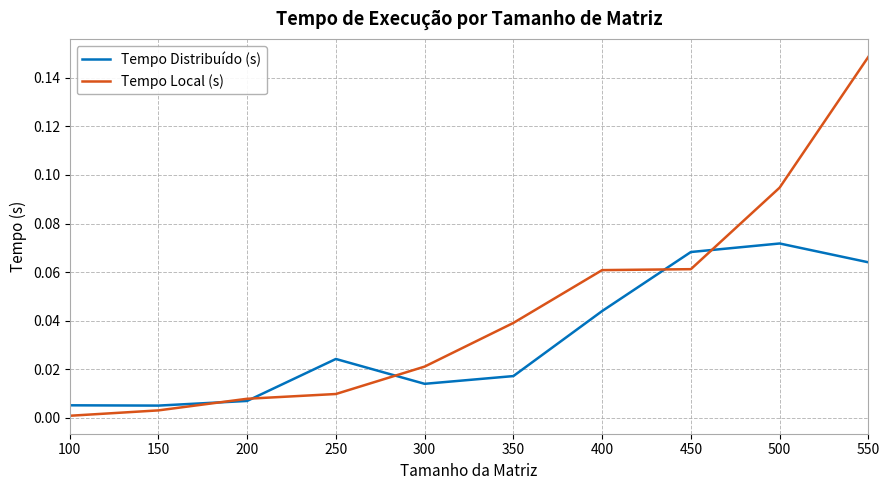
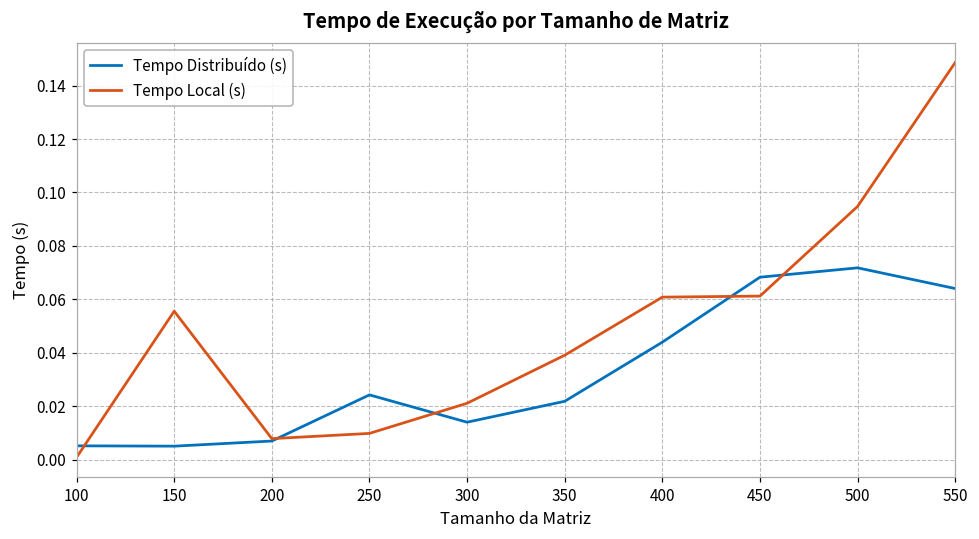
  {
    "Tempo Distribuído (s)": {
      "100": 0.005,
      "150": 0.005,
      "250": 0.024,
      "300": 0.014,
-     "350": 0.017,
+     "350": 0.022,
      "400": 0.044,
      "450": 0.068,
      "500": 0.072,
      "550": 0.064
    },
    "Tempo Local (s)": {
      "100": 0.001,
-     "150": 0.003,
+     "150": 0.056,
      "250": 0.010,
      "300": 0.021,
      "350": 0.039,
      "400": 0.061,
      "450": 0.061,
      "500": 0.095,
      "550": 0.149
    }
  }
